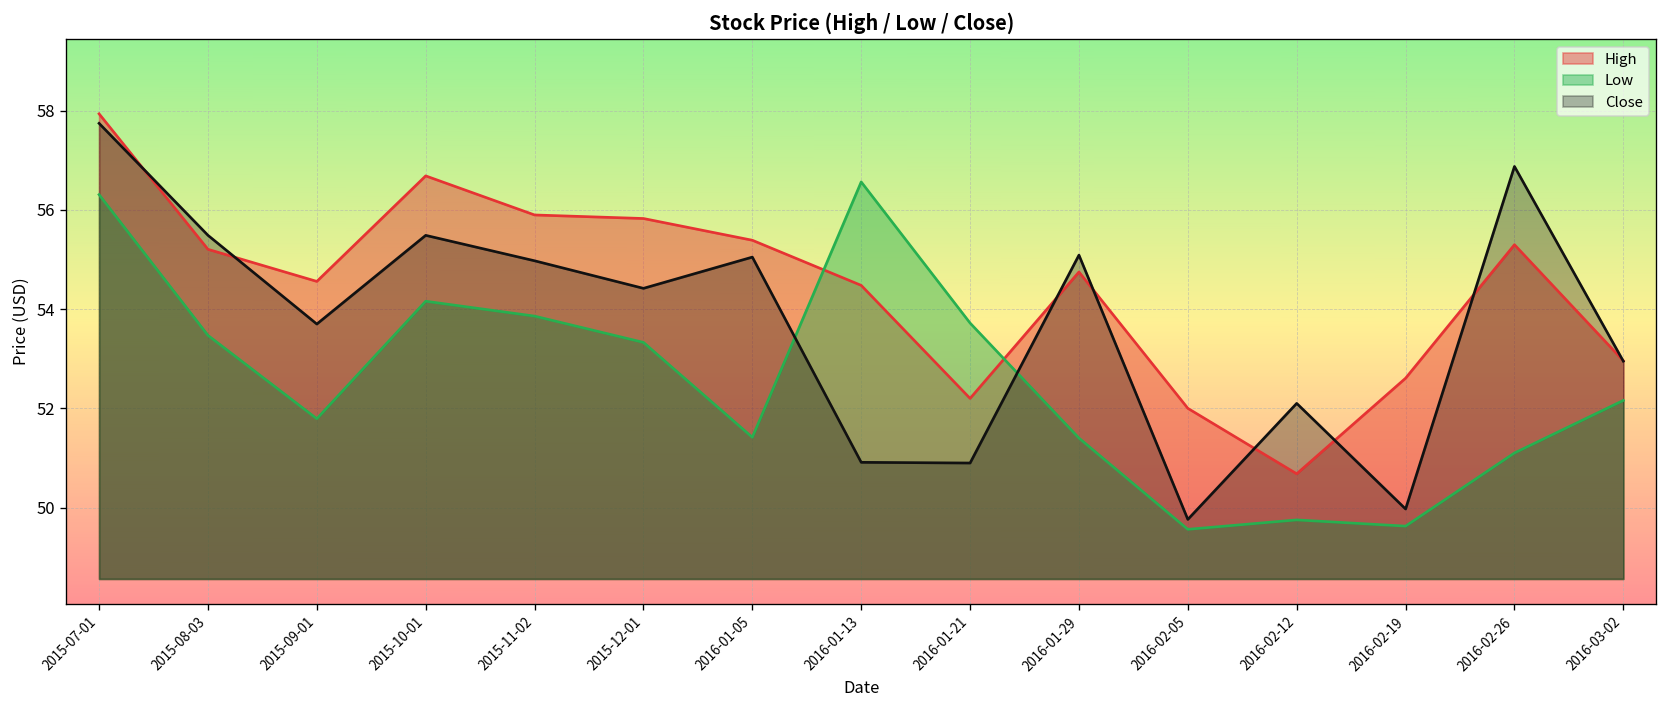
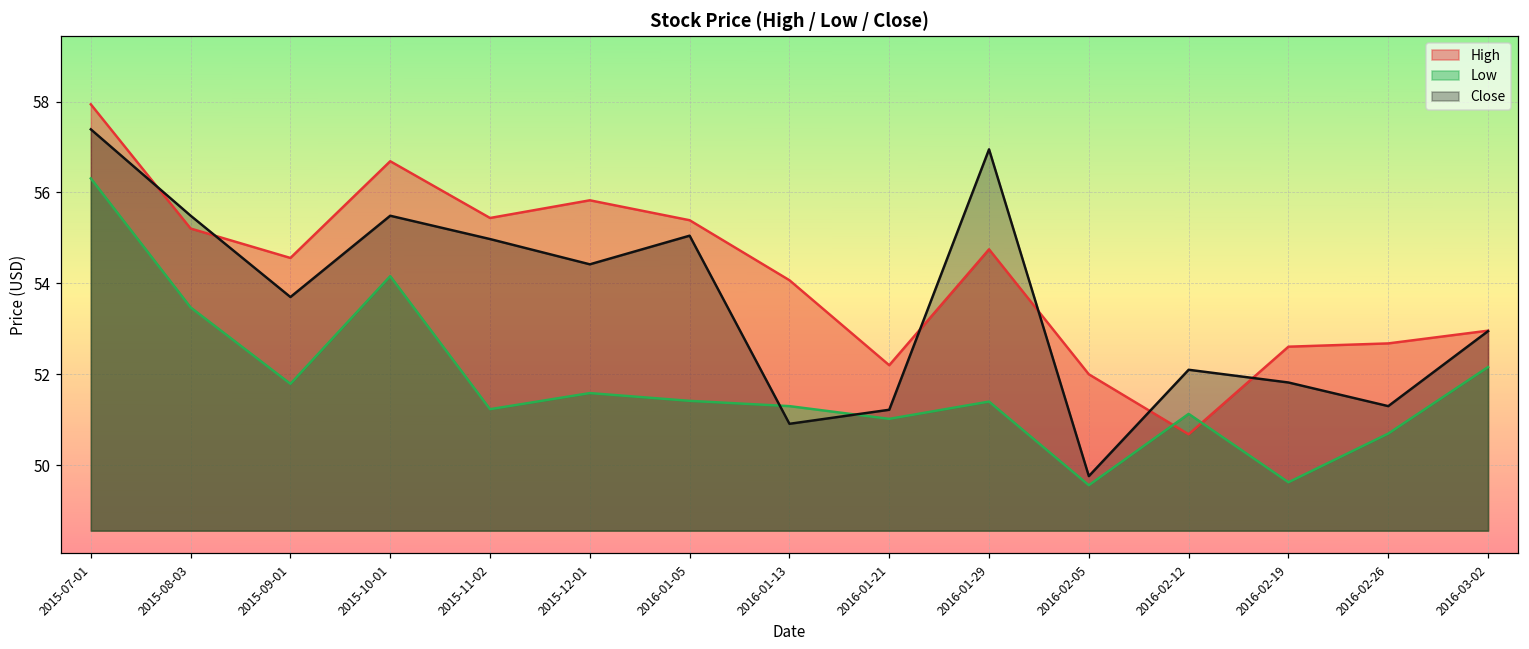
  {
    "High": {
      "2015-07-01": 57.9,
      "2015-08-03": 55.2,
      "2015-09-01": 54.6,
      "2015-10-01": 56.7,
-     "2015-11-02": 55.9,
+     "2015-11-02": 55.4,
      "2015-12-01": 55.8,
      "2016-01-05": 55.4,
-     "2016-01-13": 54.5,
+     "2016-01-13": 54.1,
      "2016-01-21": 52.2,
      "2016-01-29": 54.8,
      "2016-02-05": 52.0,
      "2016-02-12": 50.7,
      "2016-02-19": 52.6,
-     "2016-02-26": 55.3
+     "2016-02-26": 52.7
    },
    "Low": {
      "2015-07-01": 56.3,
      "2015-08-03": 53.5,
      "2015-09-01": 51.8,
      "2015-10-01": 54.2,
-     "2015-11-02": 53.9,
-     "2015-12-01": 53.3,
+     "2015-11-02": 51.2,
+     "2015-12-01": 51.6,
      "2016-01-05": 51.4,
-     "2016-01-13": 56.6,
-     "2016-01-21": 53.7,
+     "2016-01-13": 51.3,
+     "2016-01-21": 51.0,
      "2016-01-29": 51.4,
      "2016-02-05": 49.6,
-     "2016-02-12": 49.8,
+     "2016-02-12": 51.1,
      "2016-02-19": 49.6,
-     "2016-02-26": 51.1,
+     "2016-02-26": 50.7,
      "2016-03-02": 52.2
    },
    "Close": {
-     "2015-07-01": 57.7,
+     "2015-07-01": 57.4,
      "2015-08-03": 55.5,
      "2015-09-01": 53.7,
      "2015-10-01": 55.5,
      "2015-11-02": 55.0,
      "2015-12-01": 54.4,
      "2016-01-05": 55.0,
      "2016-01-13": 50.9,
-     "2016-01-21": 50.9,
-     "2016-01-29": 55.1,
+     "2016-01-21": 51.2,
+     "2016-01-29": 57.0,
      "2016-02-05": 49.8,
      "2016-02-12": 52.1,
-     "2016-02-19": 50.0,
-     "2016-02-26": 56.9
+     "2016-02-19": 51.8,
+     "2016-02-26": 51.3
    }
  }
